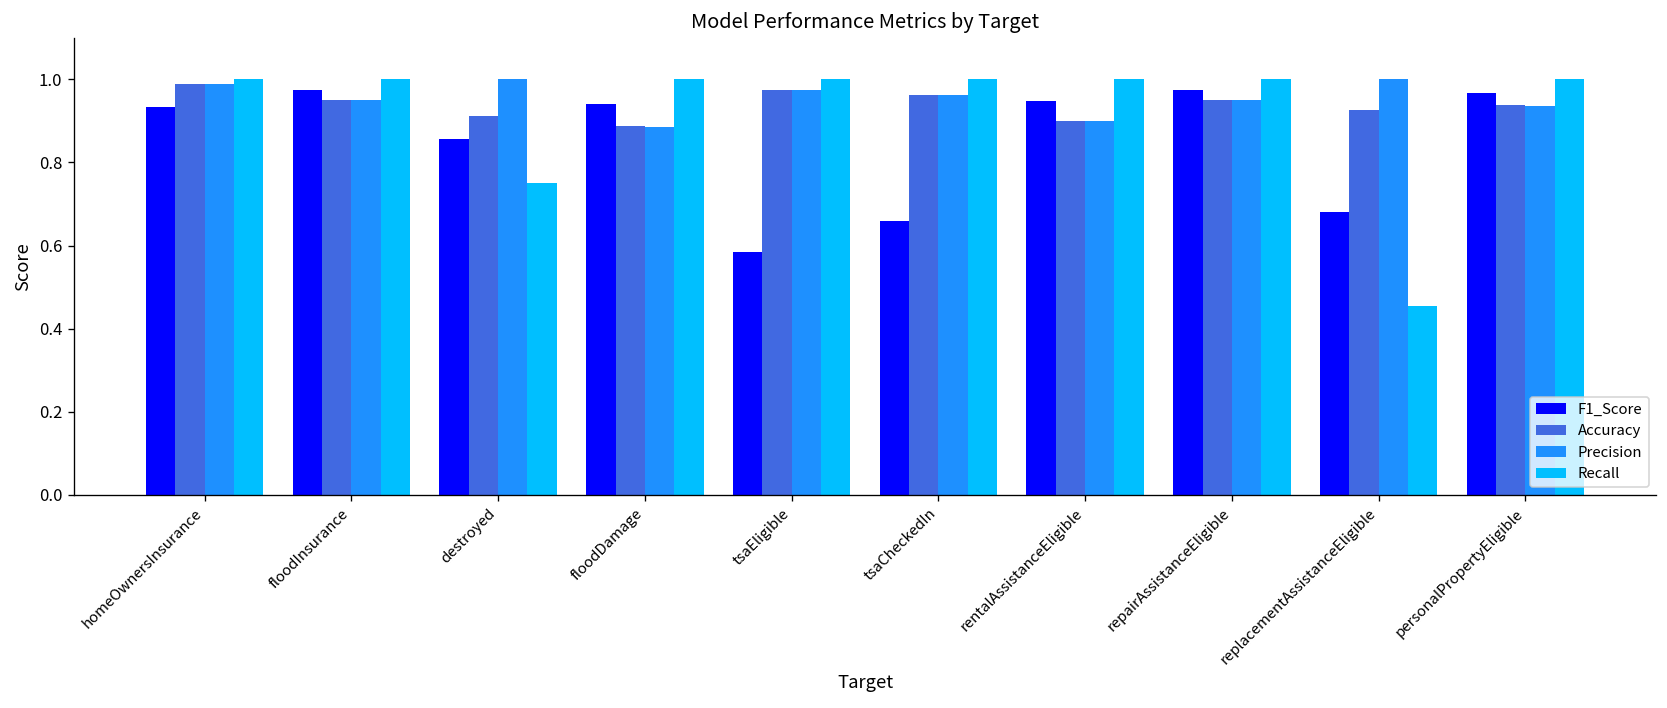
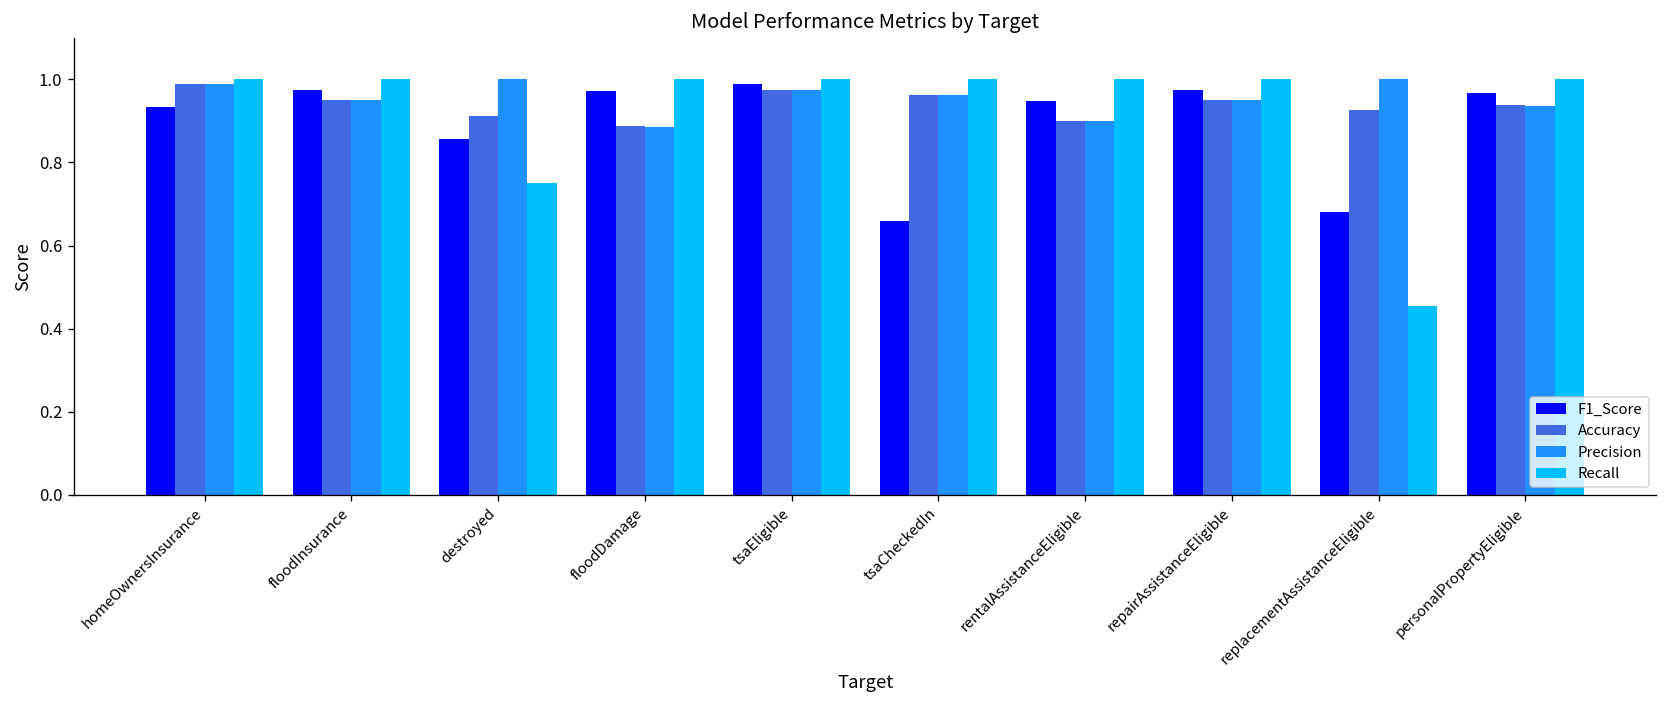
  {
    "F1_Score": {
      "homeOwnersInsurance": 0.93,
      "floodInsurance": 0.97,
      "destroyed": 0.86,
-     "floodDamage": 0.94,
-     "tsaEligible": 0.58,
+     "floodDamage": 0.97,
+     "tsaEligible": 0.99,
      "tsaCheckedIn": 0.66,
      "rentalAssistanceEligible": 0.95,
      "repairAssistanceEligible": 0.97,
      "replacementAssistanceEligible": 0.68,
      "personalPropertyEligible": 0.97
    },
    "Accuracy": {
      "homeOwnersInsurance": 0.99,
      "floodInsurance": 0.95,
      "destroyed": 0.91,
      "floodDamage": 0.89,
      "tsaEligible": 0.98,
      "tsaCheckedIn": 0.96,
      "rentalAssistanceEligible": 0.90,
      "repairAssistanceEligible": 0.95,
      "replacementAssistanceEligible": 0.93,
      "personalPropertyEligible": 0.94
    }
  }
